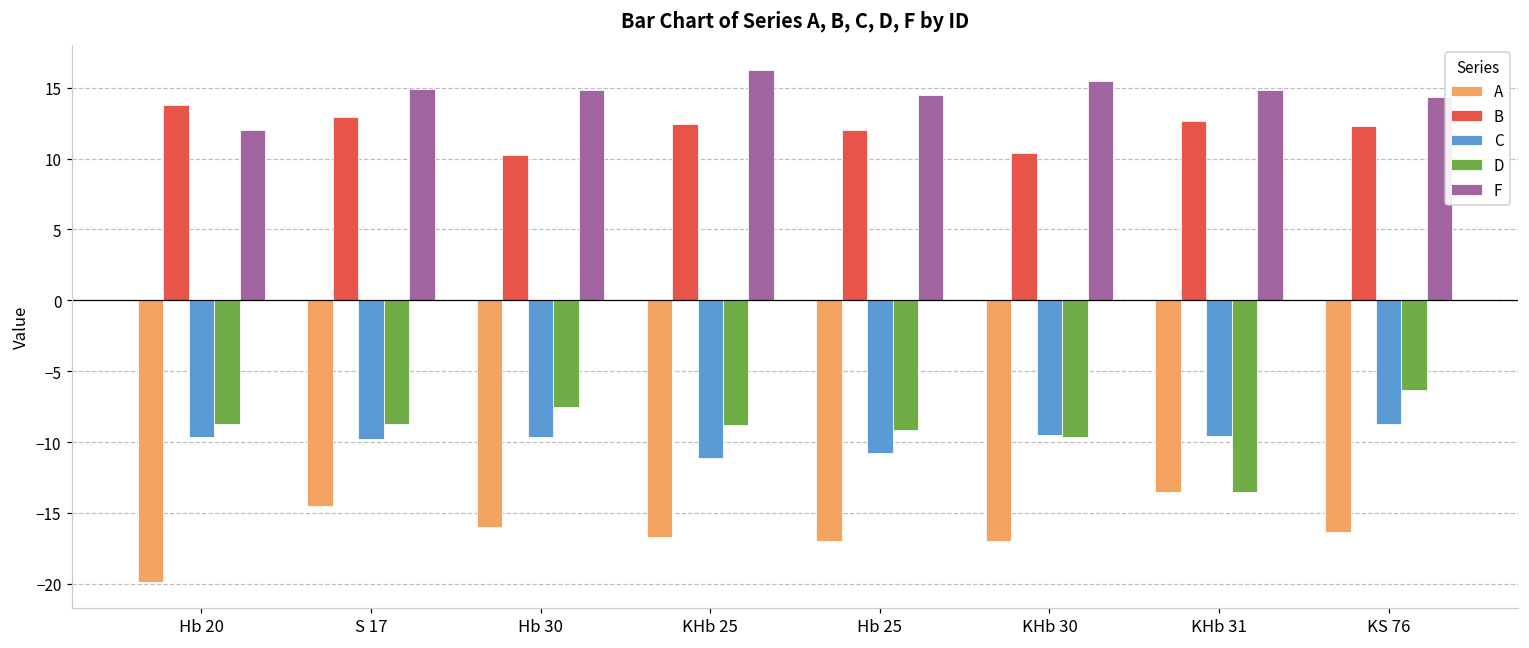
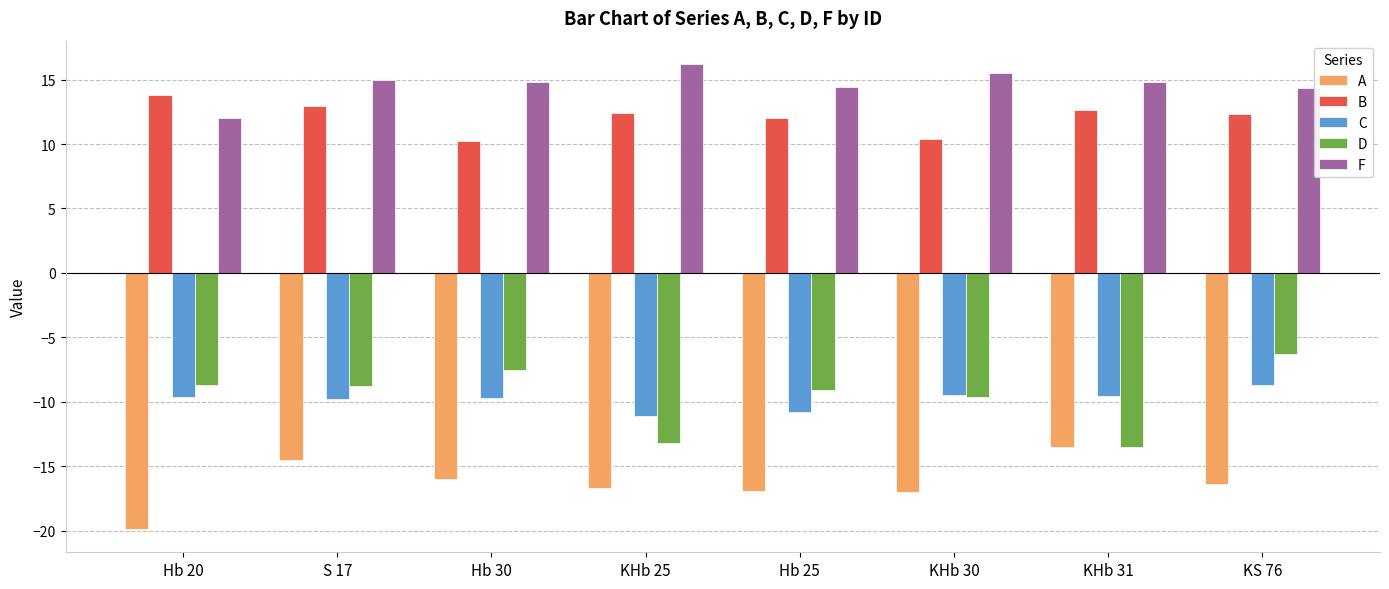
  {
    "A": {
      "Hb 20": -19.9,
      "S 17": -14.5,
      "Hb 30": -16.0,
      "KHb 25": -16.7,
      "Hb 25": -17.0,
      "KHb 30": -17.0,
      "KHb 31": -13.5,
      "KS 76": -16.4
    },
    "B": {
      "Hb 20": 13.8,
      "S 17": 12.9,
      "Hb 30": 10.3,
      "KHb 25": 12.4,
      "Hb 25": 12.0,
      "KHb 30": 10.4,
      "KHb 31": 12.7,
      "KS 76": 12.3
    },
    "C": {
      "Hb 20": -9.7,
      "S 17": -9.8,
      "Hb 30": -9.7,
      "KHb 25": -11.1,
      "Hb 25": -10.8,
      "KHb 30": -9.5,
      "KHb 31": -9.6,
      "KS 76": -8.7
    },
    "D": {
      "Hb 20": -8.7,
      "S 17": -8.8,
      "Hb 30": -7.5,
-     "KHb 25": -8.8,
+     "KHb 25": -13.2,
      "Hb 25": -9.1,
      "KHb 30": -9.6,
      "KHb 31": -13.5,
      "KS 76": -6.3
    },
    "F": {
      "Hb 20": 12.0,
      "S 17": 14.9,
      "Hb 30": 14.8,
      "KHb 25": 16.2,
      "Hb 25": 14.5,
      "KHb 30": 15.5,
      "KHb 31": 14.8,
      "KS 76": 14.4
    }
  }
